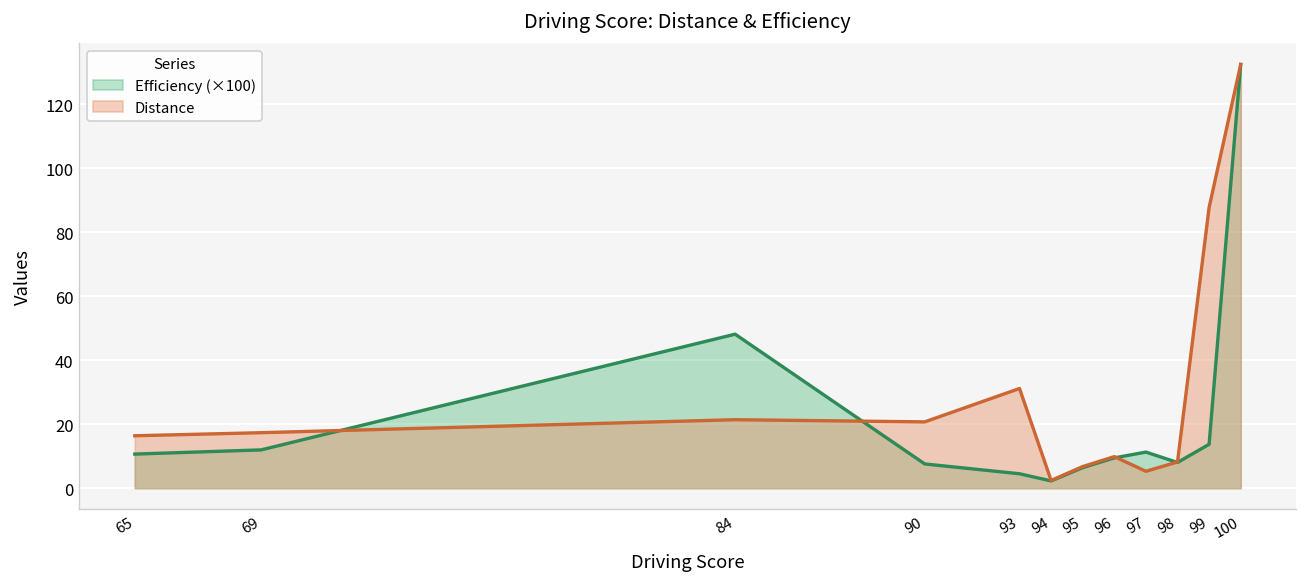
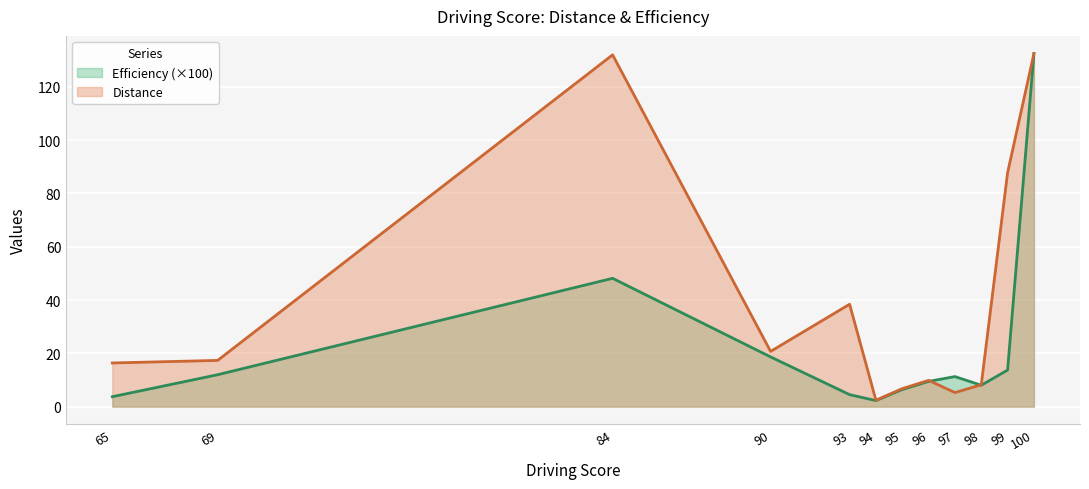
  {
    "Efficiency (×100)": {
-     "65": 11,
+     "65": 4,
      "69": 12,
      "84": 48,
-     "90": 8,
+     "90": 19,
      "93": 4,
      "97": 11,
      "99": 14
    },
    "Distance": {
      "65": 16,
      "69": 17,
-     "84": 21,
+     "84": 132,
      "90": 21,
-     "93": 31,
+     "93": 38,
      "97": 5,
      "99": 88
    }
  }
